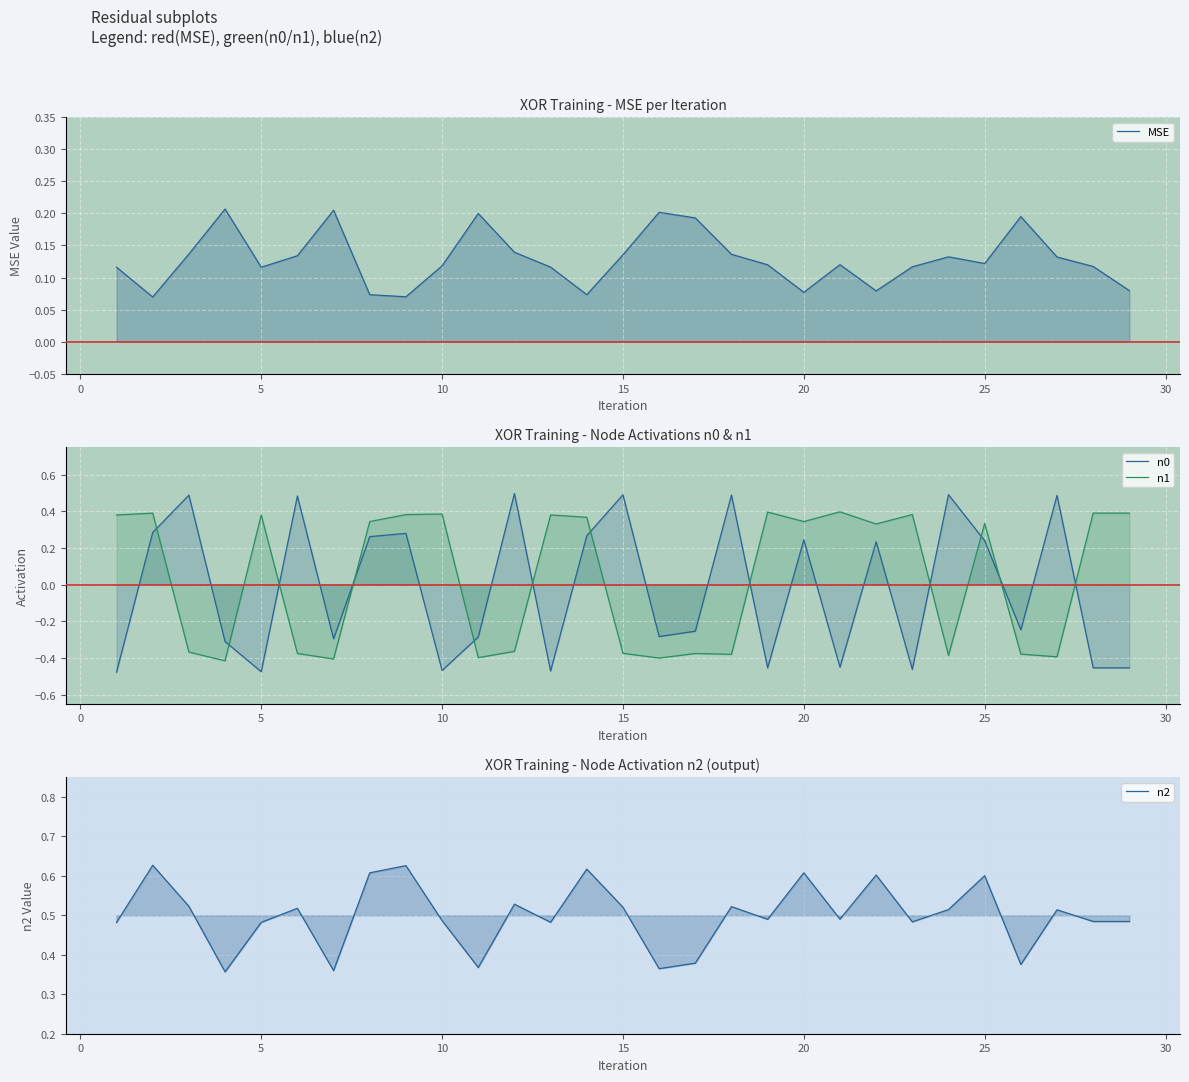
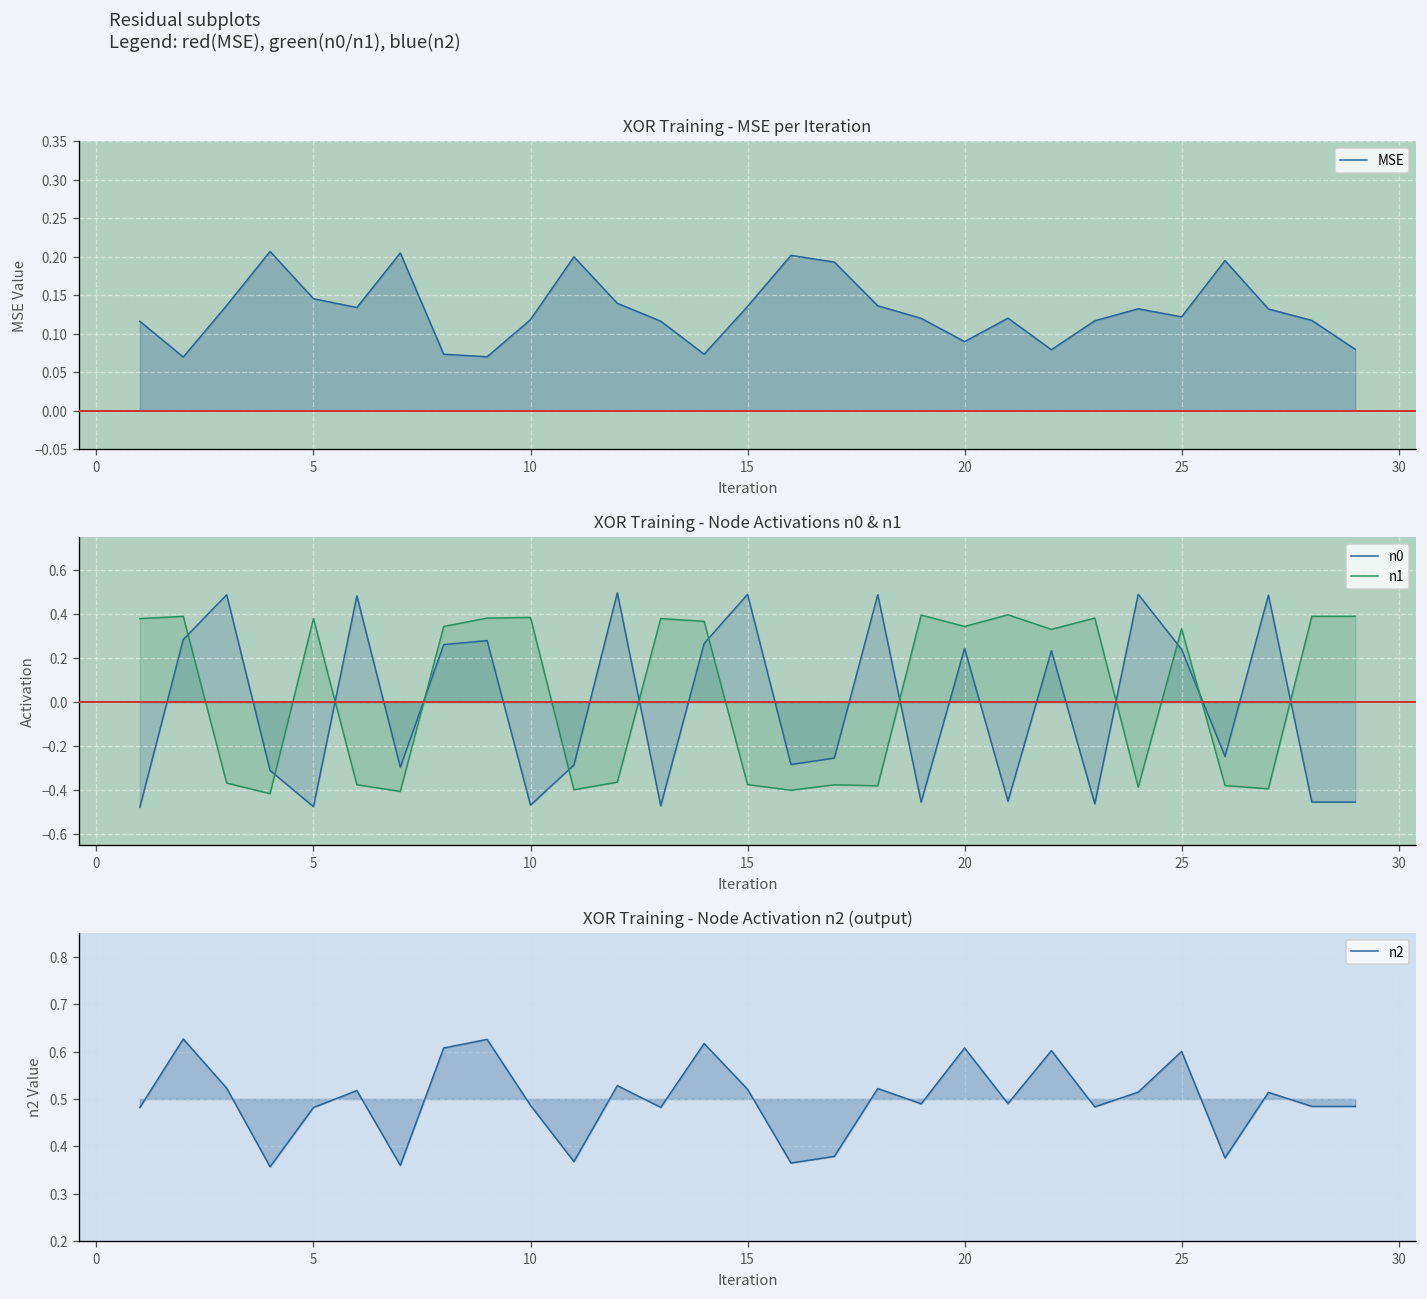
  {
    "XOR Training - MSE per Iteration": {
-     "5": 0.12,
+     "5": 0.15,
      "10": 0.12,
      "15": 0.14,
-     "20": 0.08,
+     "20": 0.09,
      "25": 0.12
    }
  }
